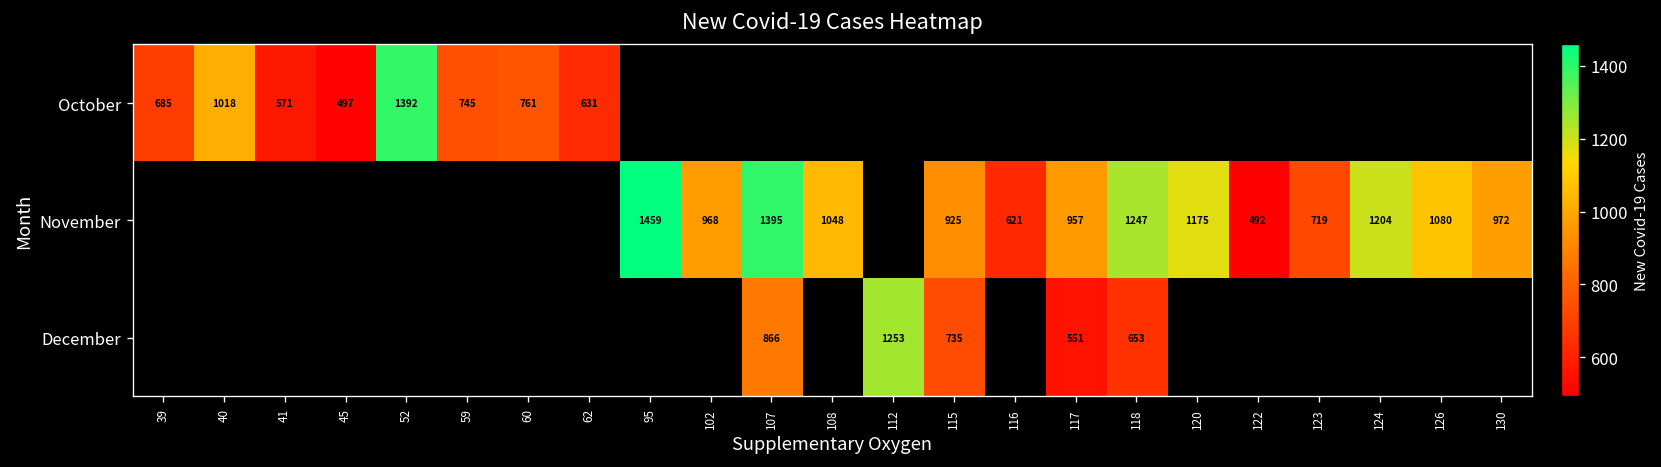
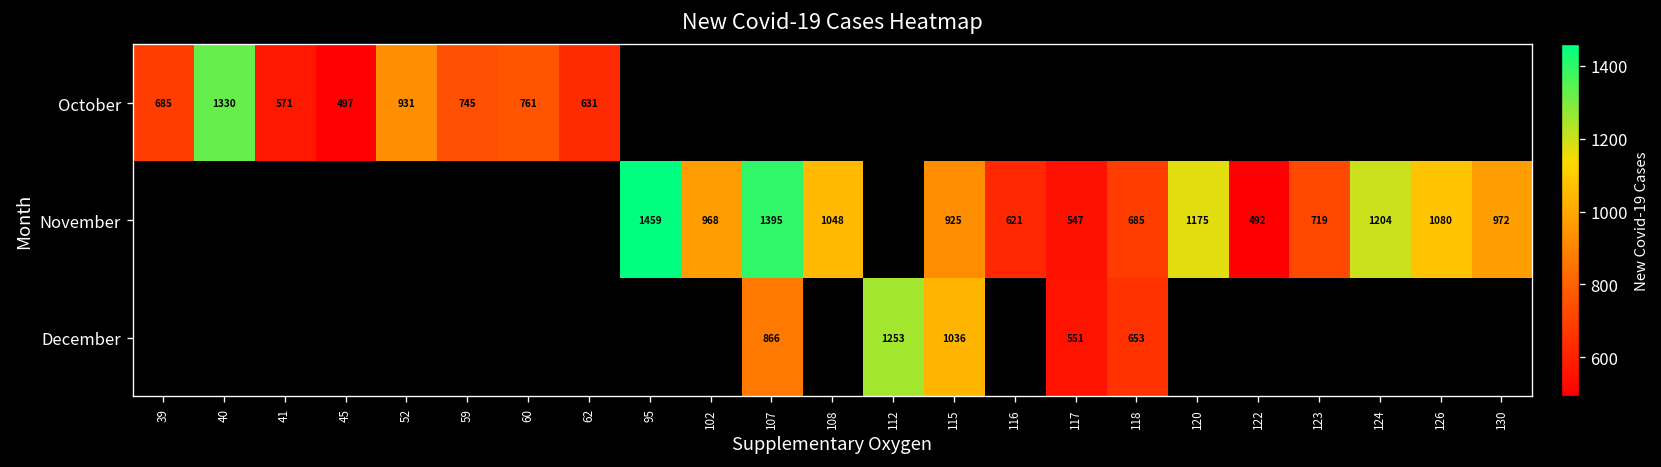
  {
    "October": {
      "39": 685,
-     "40": 1018,
+     "40": 1330,
      "41": 571,
      "45": 497,
-     "52": 1392,
+     "52": 931,
      "59": 745,
      "60": 761,
      "62": 631
    },
    "November": {
      "95": 1459,
      "102": 968,
      "107": 1395,
      "108": 1048,
      "115": 925,
      "116": 621,
-     "117": 957,
-     "118": 1247,
+     "117": 547,
+     "118": 685,
      "120": 1175,
      "122": 492,
      "123": 719,
      "124": 1204,
      "126": 1080,
      "130": 972
    },
    "December": {
      "107": 866,
      "112": 1253,
-     "115": 735,
+     "115": 1036,
      "117": 551,
      "118": 653
    }
  }
